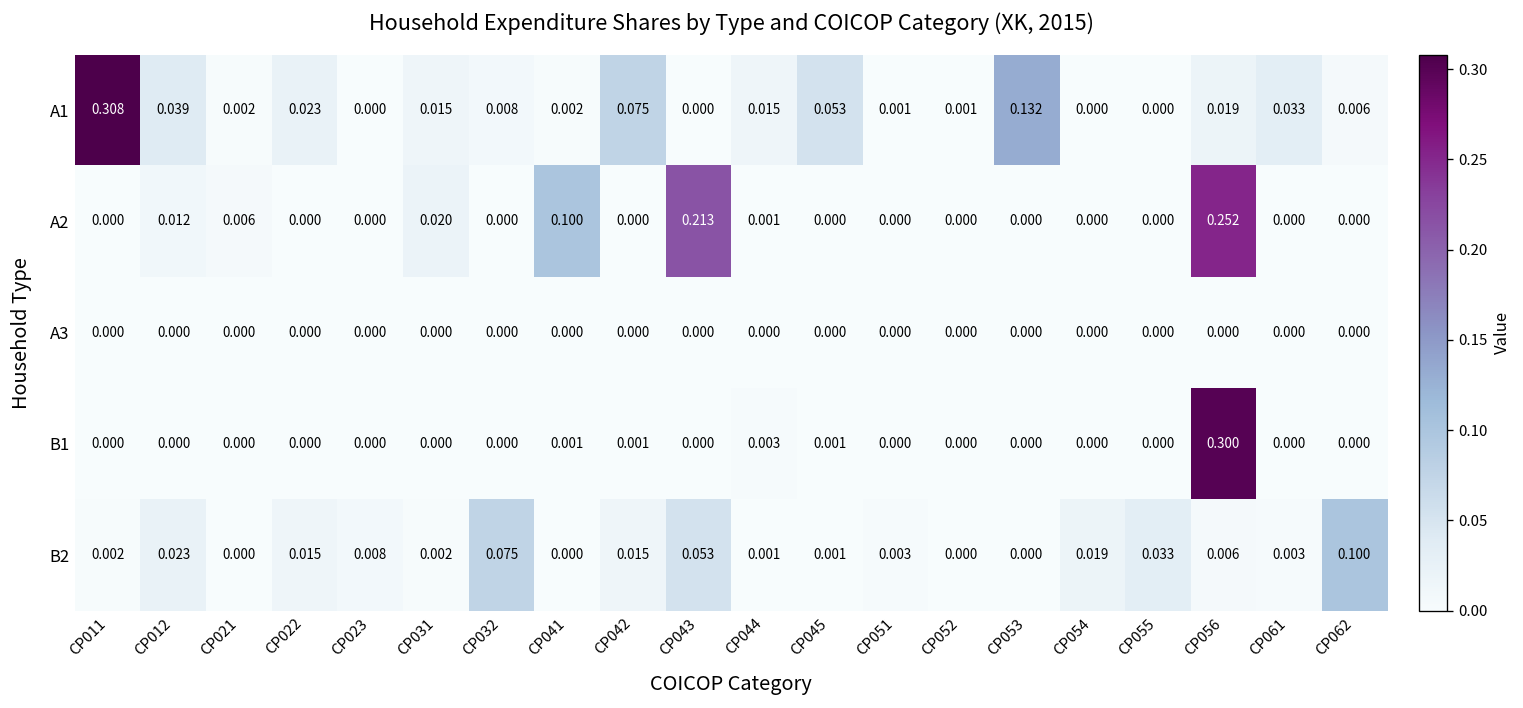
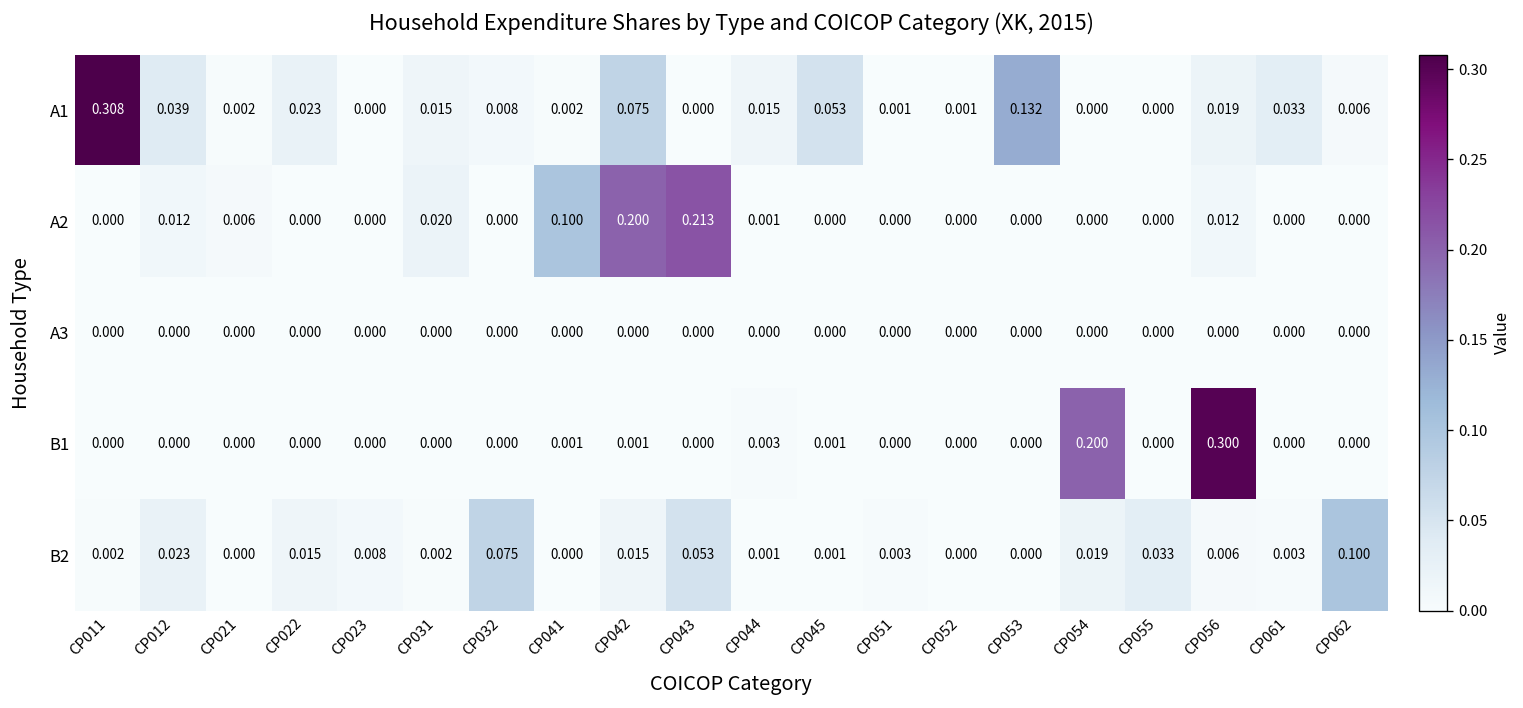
  {
    "A1": {
      "CP011": 0.308,
      "CP012": 0.039,
      "CP021": 0.002,
      "CP022": 0.023,
      "CP023": 0.000,
      "CP031": 0.015,
      "CP032": 0.008,
      "CP041": 0.002,
      "CP042": 0.075,
      "CP043": 0.000,
      "CP044": 0.015,
      "CP045": 0.053,
      "CP051": 0.001,
      "CP052": 0.001,
      "CP053": 0.132,
      "CP054": 0.000,
      "CP055": 0.000,
      "CP056": 0.019,
      "CP061": 0.033,
      "CP062": 0.006
    },
    "A2": {
      "CP011": 0.000,
      "CP012": 0.012,
      "CP021": 0.006,
      "CP022": 0.000,
      "CP023": 0.000,
      "CP031": 0.020,
      "CP032": 0.000,
      "CP041": 0.100,
-     "CP042": 0.000,
+     "CP042": 0.200,
      "CP043": 0.213,
      "CP044": 0.001,
      "CP045": 0.000,
      "CP051": 0.000,
      "CP052": 0.000,
      "CP053": 0.000,
      "CP054": 0.000,
      "CP055": 0.000,
-     "CP056": 0.252,
+     "CP056": 0.012,
      "CP061": 0.000,
      "CP062": 0.000
    },
    "A3": {
      "CP011": 0.000,
      "CP012": 0.000,
      "CP021": 0.000,
      "CP022": 0.000,
      "CP023": 0.000,
      "CP031": 0.000,
      "CP032": 0.000,
      "CP041": 0.000,
      "CP042": 0.000,
      "CP043": 0.000,
      "CP044": 0.000,
      "CP045": 0.000,
      "CP051": 0.000,
      "CP052": 0.000,
      "CP053": 0.000,
      "CP054": 0.000,
      "CP055": 0.000,
      "CP056": 0.000,
      "CP061": 0.000,
      "CP062": 0.000
    },
    "B1": {
      "CP011": 0.000,
      "CP012": 0.000,
      "CP021": 0.000,
      "CP022": 0.000,
      "CP023": 0.000,
      "CP031": 0.000,
      "CP032": 0.000,
      "CP041": 0.001,
      "CP042": 0.001,
      "CP043": 0.000,
      "CP044": 0.003,
      "CP045": 0.001,
      "CP051": 0.000,
      "CP052": 0.000,
      "CP053": 0.000,
-     "CP054": 0.000,
+     "CP054": 0.200,
      "CP055": 0.000,
      "CP056": 0.300,
      "CP061": 0.000,
      "CP062": 0.000
    },
    "B2": {
      "CP011": 0.002,
      "CP012": 0.023,
      "CP021": 0.000,
      "CP022": 0.015,
      "CP023": 0.008,
      "CP031": 0.002,
      "CP032": 0.075,
      "CP041": 0.000,
      "CP042": 0.015,
      "CP043": 0.053,
      "CP044": 0.001,
      "CP045": 0.001,
      "CP051": 0.003,
      "CP052": 0.000,
      "CP053": 0.000,
      "CP054": 0.019,
      "CP055": 0.033,
      "CP056": 0.006,
      "CP061": 0.003,
      "CP062": 0.100
    }
  }
